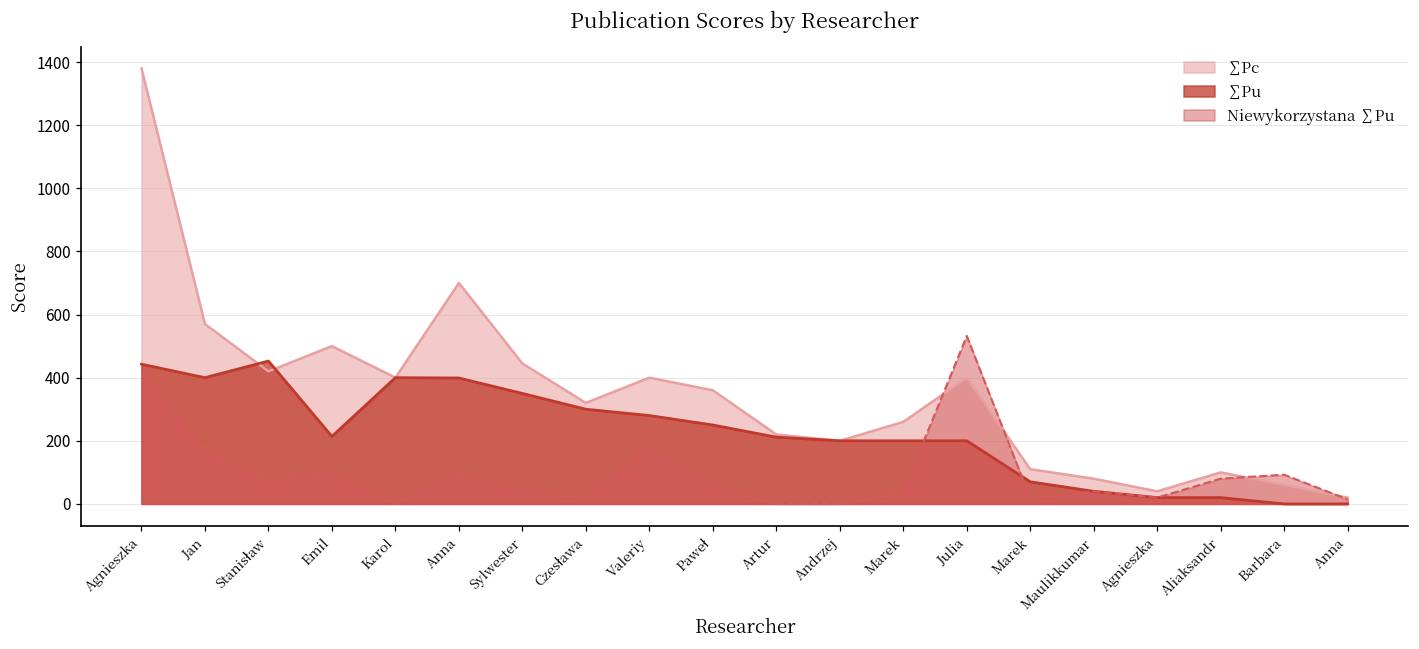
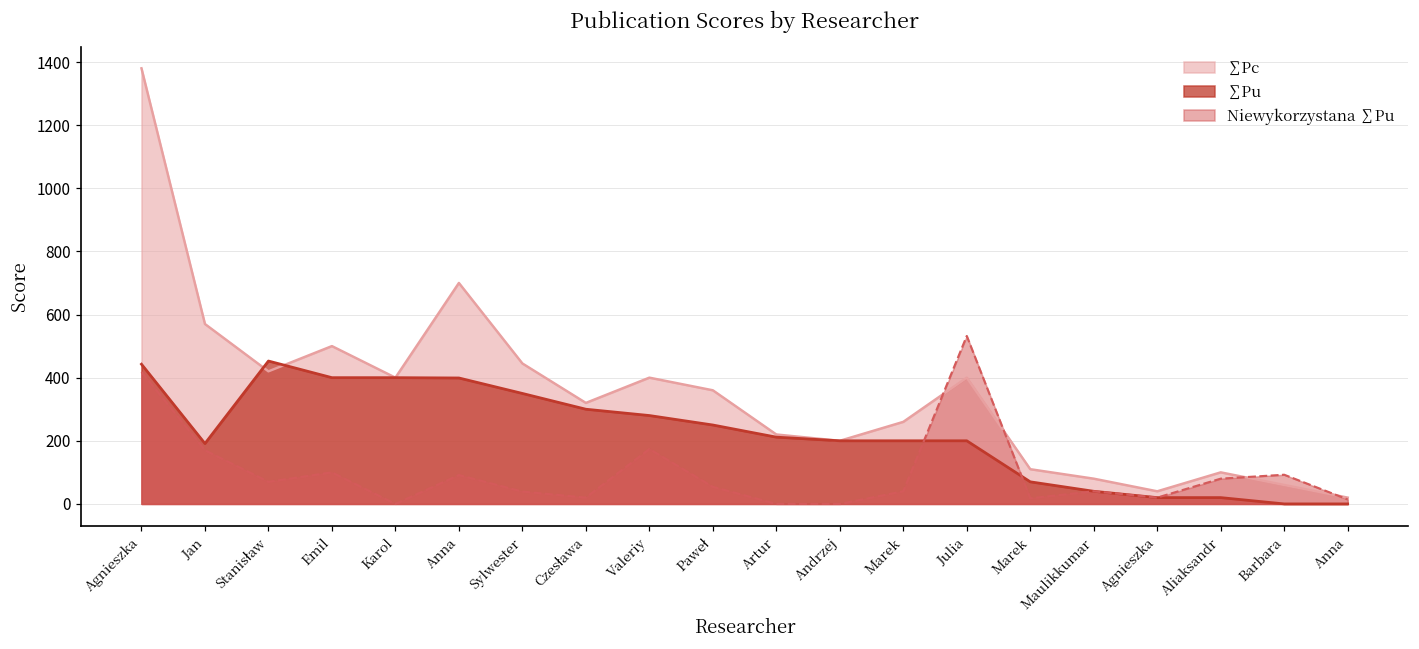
  {
    "∑Pc": {
      "Jan": 570,
      "Stanisław": 420,
      "Emil": 500,
      "Sylwester": 450,
      "Czesława": 320,
      "Valeriy": 400,
      "Paweł": 360,
      "Julia": 400,
      "Maulikkumar": 80,
      "Aliaksandr": 100,
      "Barbara": 60
    },
    "∑Pu": {
-     "Jan": 400,
+     "Jan": 190,
      "Stanisław": 450,
-     "Emil": 210,
+     "Emil": 400,
      "Sylwester": 350,
      "Czesława": 300,
      "Valeriy": 280,
      "Paweł": 250,
      "Julia": 200,
      "Aliaksandr": 20,
      "Barbara": 0
    },
    "Niewykorzystana ∑Pu": {
      "Jan": 170,
      "Stanisław": 70,
      "Emil": 100,
      "Karol": 0,
      "Sylwester": 40,
      "Czesława": 20,
      "Valeriy": 170,
      "Paweł": 50,
      "Artur": 0,
      "Andrzej": 0,
      "Julia": 530,
      "Aliaksandr": 80,
      "Barbara": 90
    }
  }
